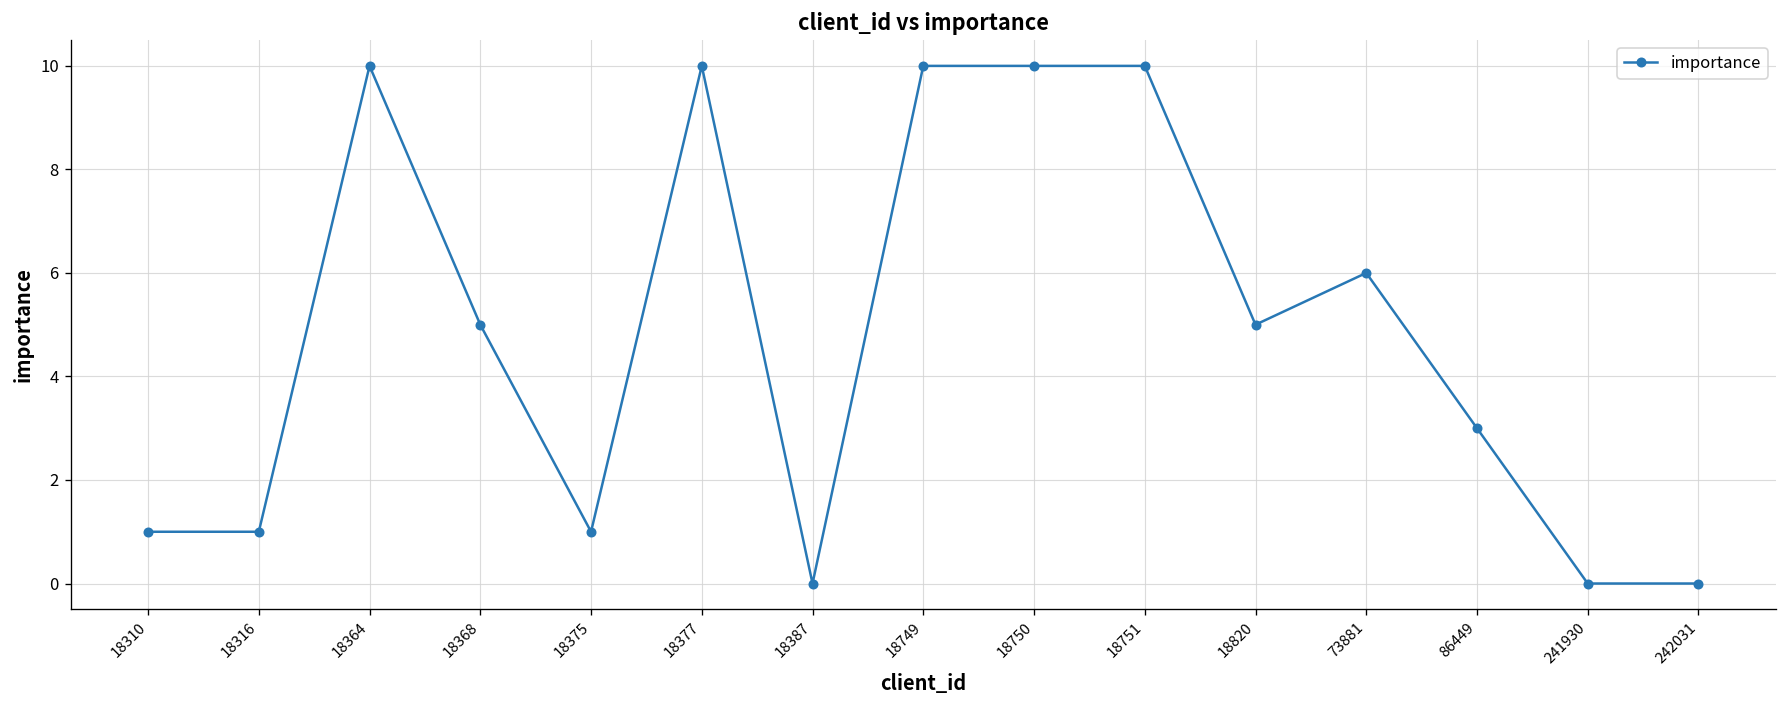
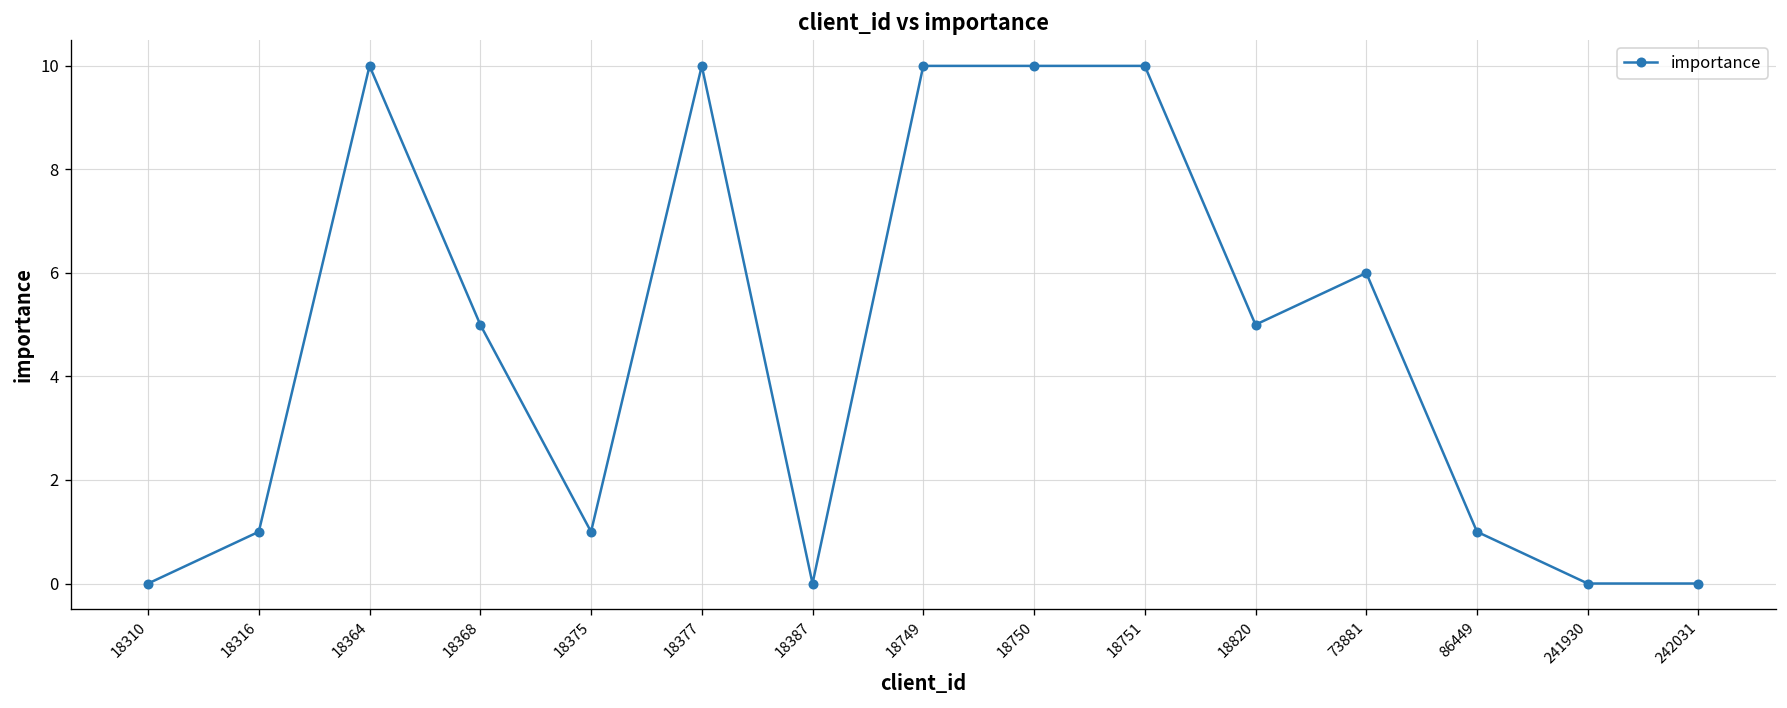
  {
-   "18310": 1,
+   "18310": 0,
    "18316": 1,
    "18364": 10,
    "18368": 5,
    "18375": 1,
    "18377": 10,
    "18387": 0,
    "18749": 10,
    "18750": 10,
    "18751": 10,
    "18820": 5,
    "73881": 6,
-   "86449": 3,
+   "86449": 1,
    "241930": 0,
    "242031": 0
  }
